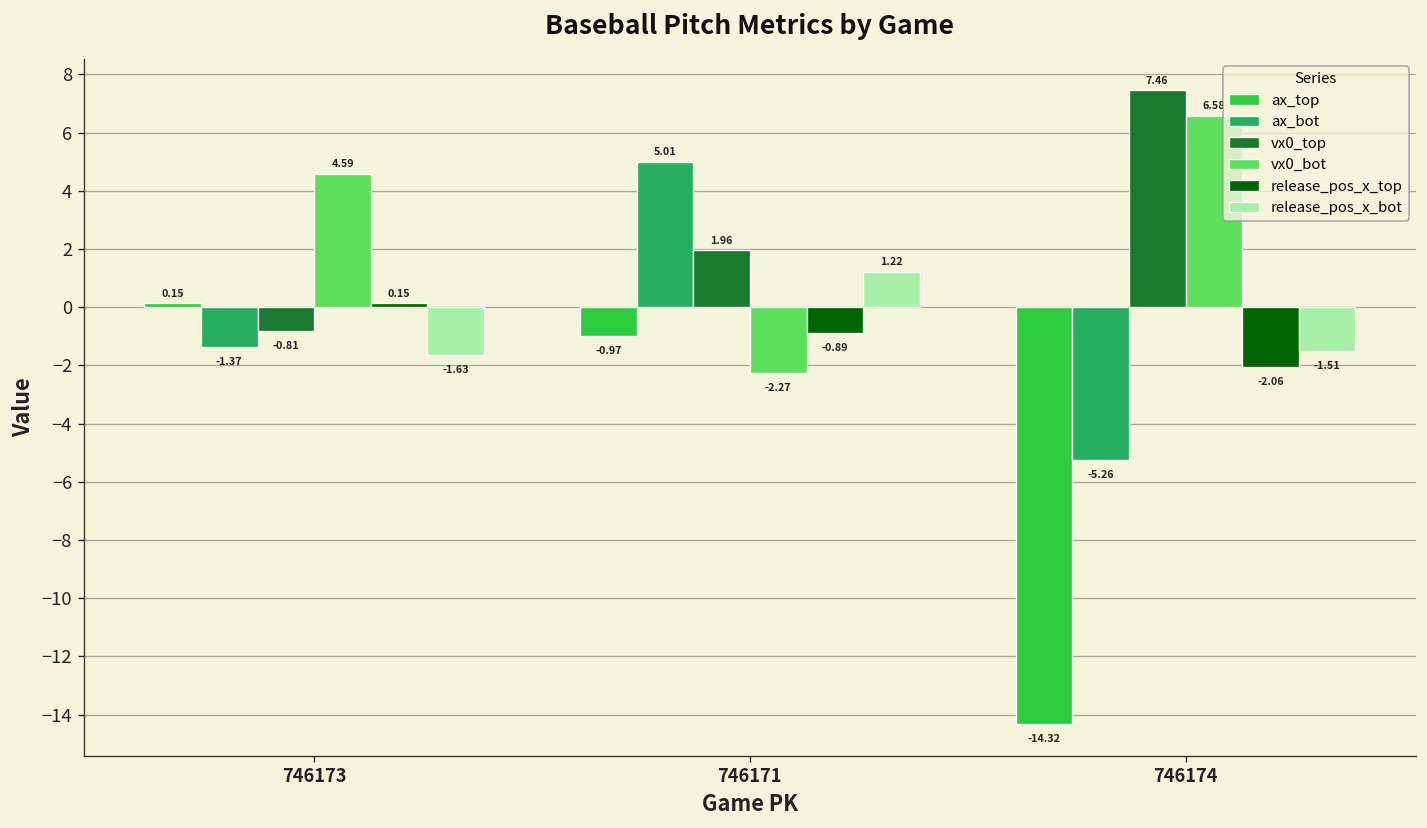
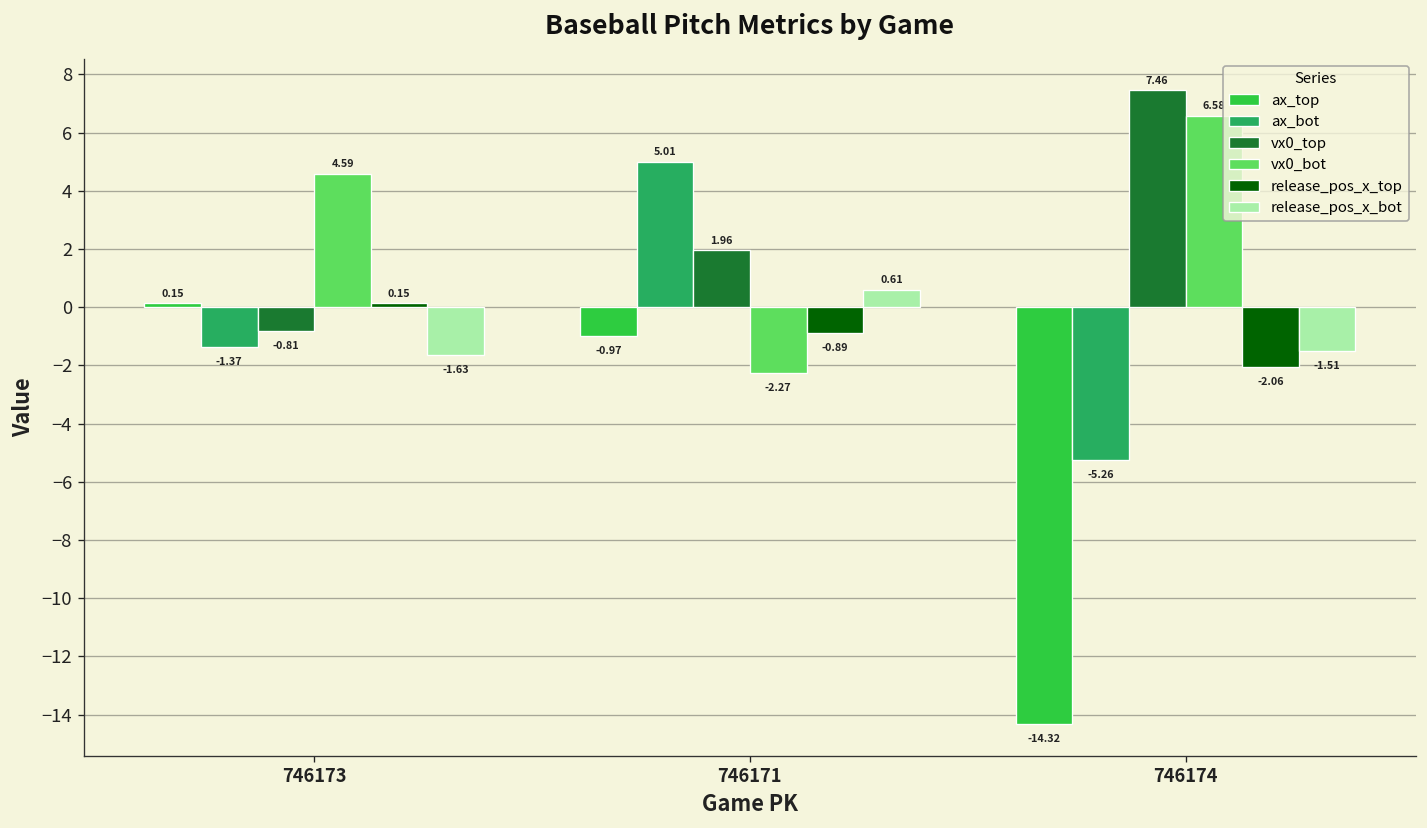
  {
    "release_pos_x_bot": {
      "746173": -1.63,
-     "746171": 1.22,
+     "746171": 0.61,
      "746174": -1.51
    }
  }
